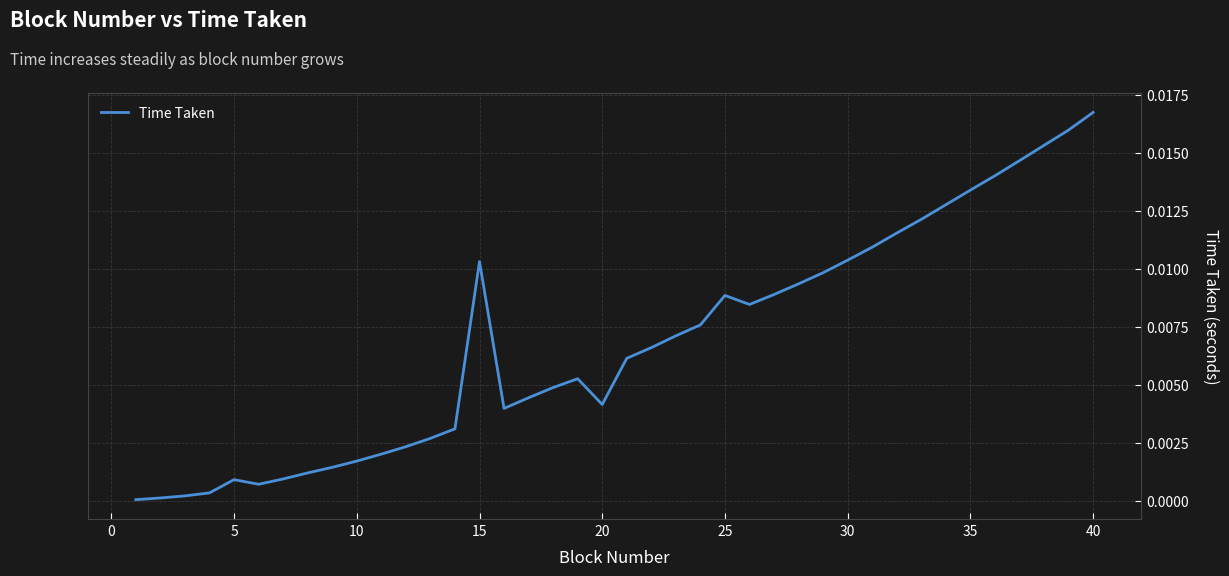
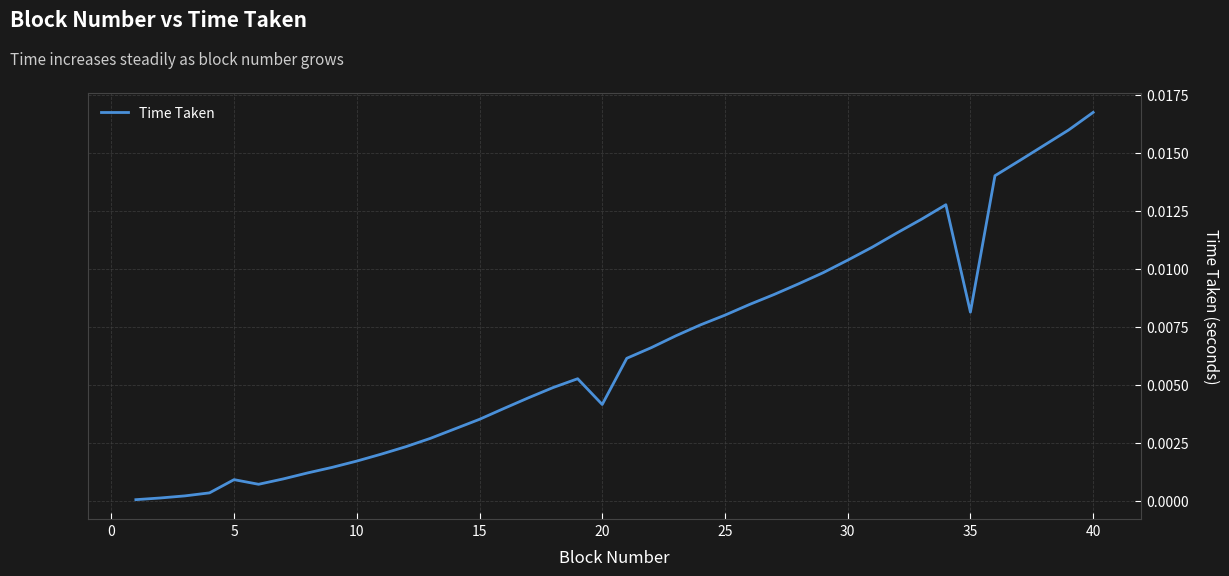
  {
    "5": 0.0009,
    "10": 0.0017,
-   "15": 0.0103,
+   "15": 0.0035,
    "20": 0.0041,
-   "25": 0.0088,
+   "25": 0.0080,
    "30": 0.0104,
-   "35": 0.0134,
+   "35": 0.0081,
    "40": 0.0167
  }
